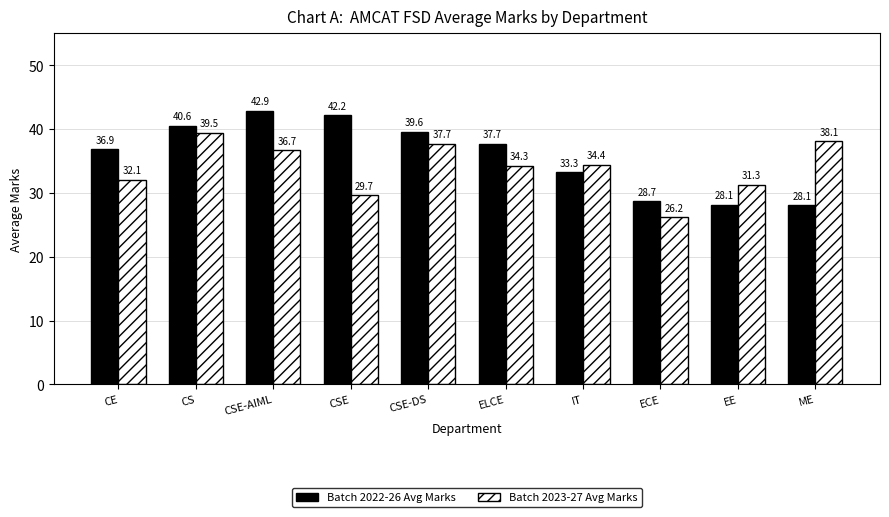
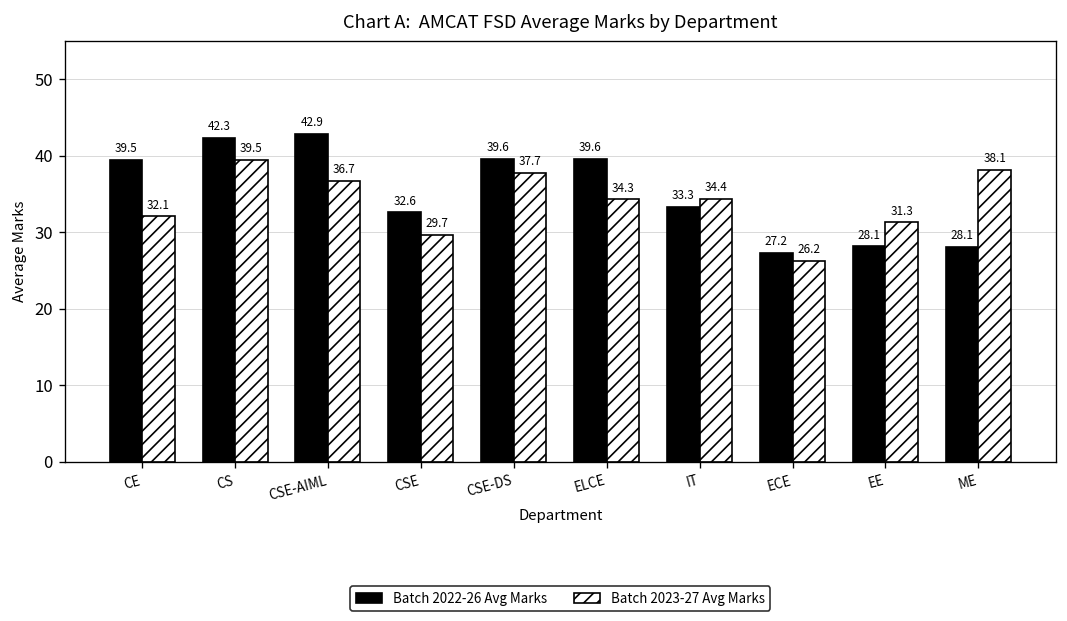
  {
    "Batch 2022-26 Avg Marks": {
-     "CE": 36.9,
-     "CS": 40.6,
+     "CE": 39.5,
+     "CS": 42.3,
      "CSE-AIML": 42.9,
-     "CSE": 42.2,
+     "CSE": 32.6,
      "CSE-DS": 39.6,
-     "ELCE": 37.7,
+     "ELCE": 39.6,
      "IT": 33.3,
-     "ECE": 28.7,
+     "ECE": 27.2,
      "EE": 28.1,
      "ME": 28.1
    },
    "Batch 2023-27 Avg Marks": {
      "CE": 32.1,
      "CS": 39.5,
      "CSE-AIML": 36.7,
      "CSE": 29.7,
      "CSE-DS": 37.7,
      "ELCE": 34.3,
      "IT": 34.4,
      "ECE": 26.2,
      "EE": 31.3,
      "ME": 38.1
    }
  }
